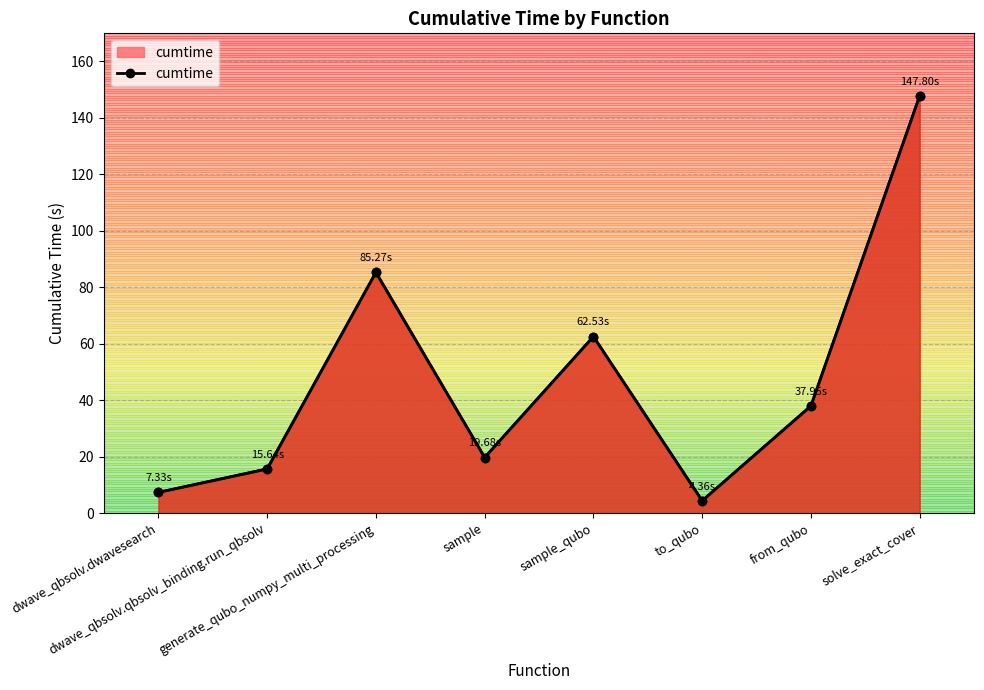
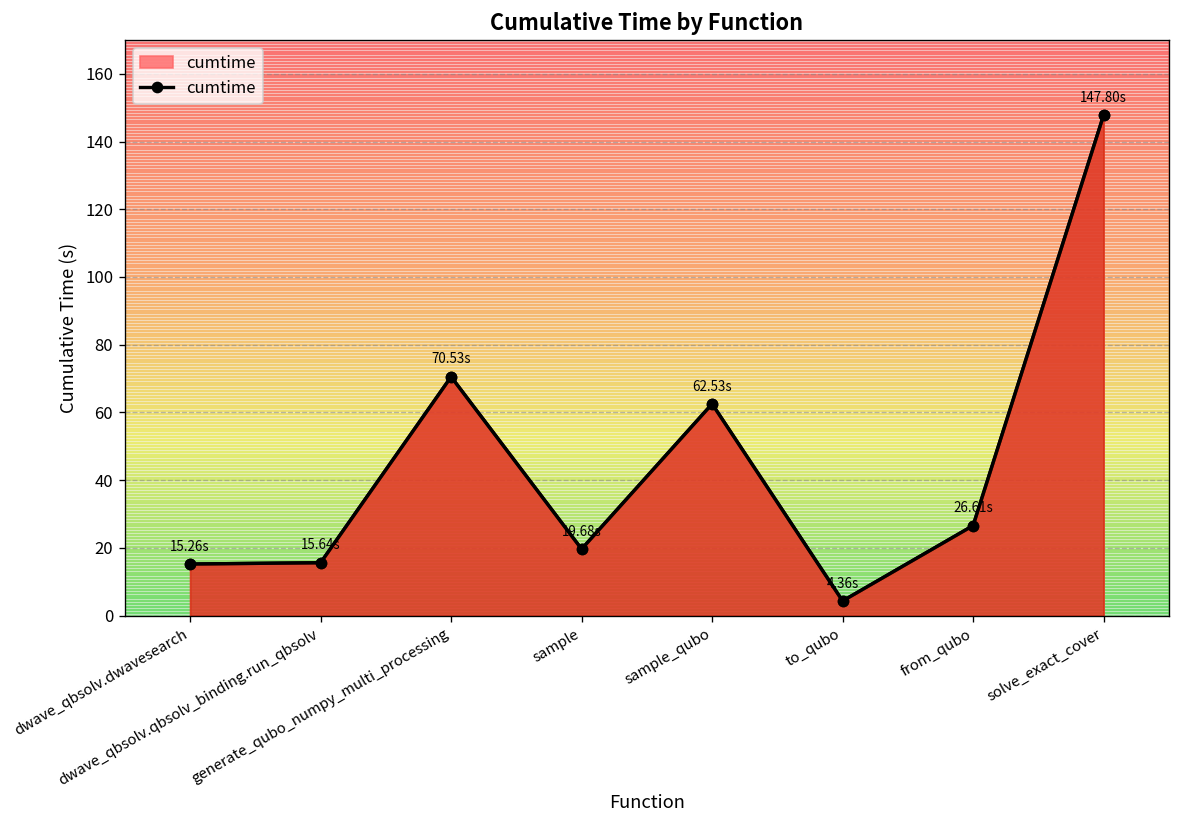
  {
-   "dwave_qbsolv.dwavesearch": "7.33s",
+   "dwave_qbsolv.dwavesearch": "15.26s",
    "dwave_qbsolv.qbsolv_binding.run_qbsolv": "15.64s",
-   "generate_qubo_numpy_multi_processing": "85.27s",
+   "generate_qubo_numpy_multi_processing": "70.53s",
    "sample": "19.68s",
    "sample_qubo": "62.53s",
    "to_qubo": "4.36s",
-   "from_qubo": "37.95s",
+   "from_qubo": "26.61s",
    "solve_exact_cover": "147.80s"
  }
